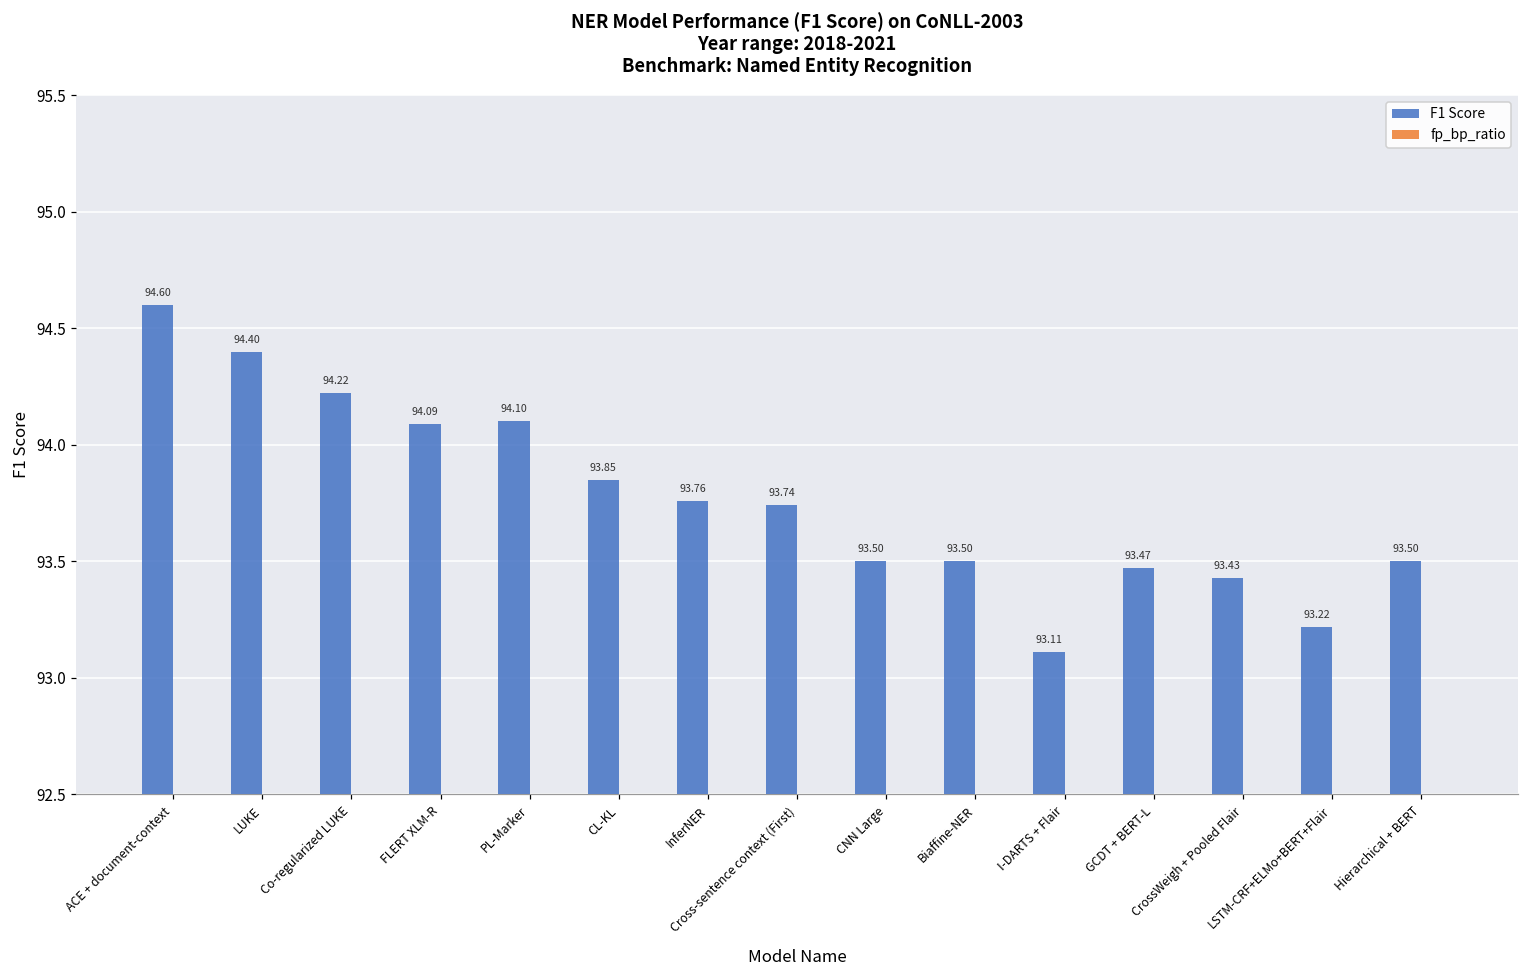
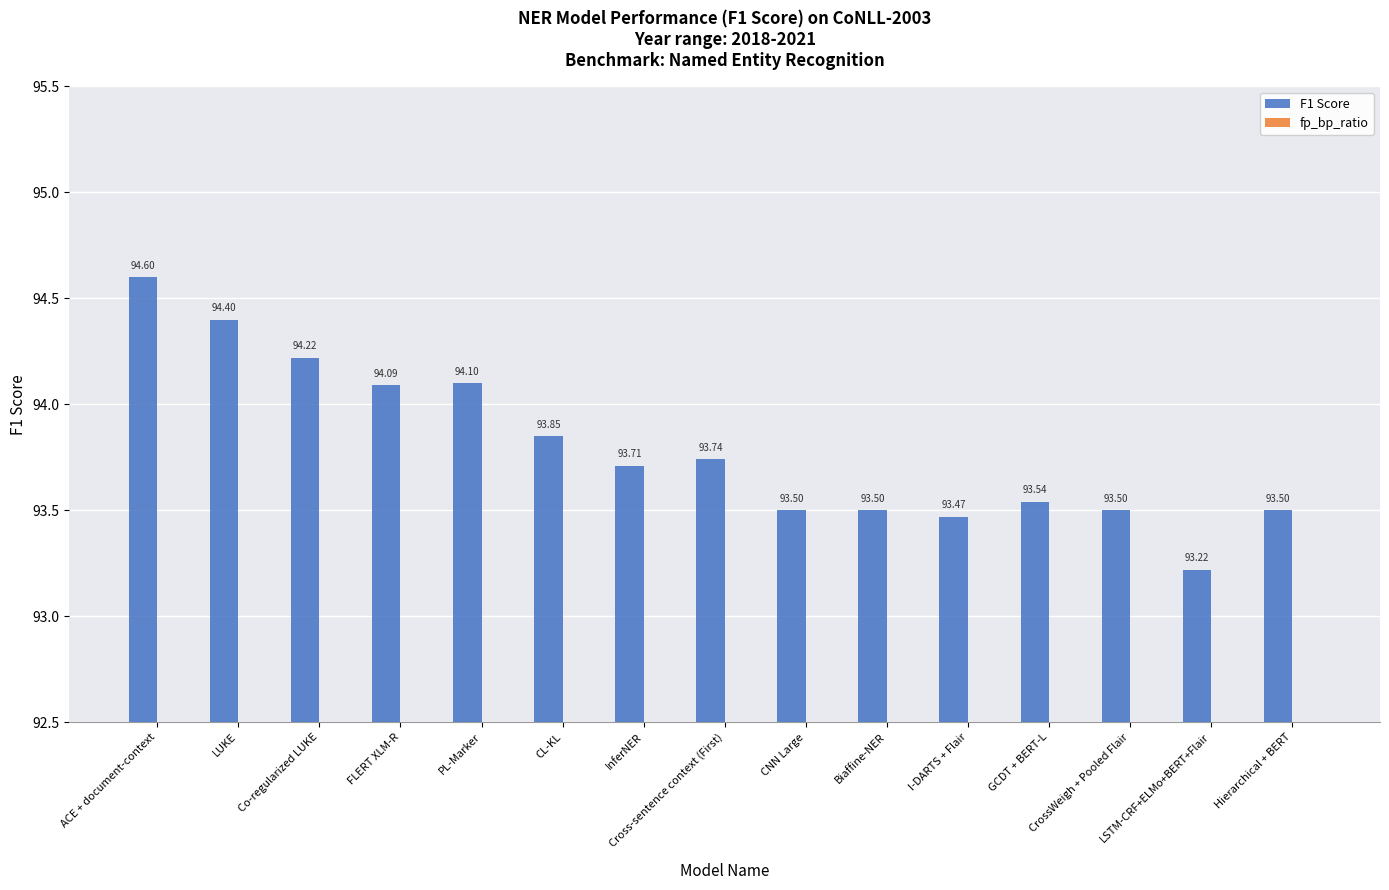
  {
    "F1 Score": {
      "ACE + document-context": 94.60,
      "LUKE": 94.40,
      "Co-regularized LUKE": 94.22,
      "FLERT XLM-R": 94.09,
      "PL-Marker": 94.10,
      "CL-KL": 93.85,
-     "InferNER": 93.76,
+     "InferNER": 93.71,
      "Cross-sentence context (First)": 93.74,
      "CNN Large": 93.50,
      "Biaffine-NER": 93.50,
-     "I-DARTS + Flair": 93.11,
-     "GCDT + BERT-L": 93.47,
-     "CrossWeigh + Pooled Flair": 93.43,
+     "I-DARTS + Flair": 93.47,
+     "GCDT + BERT-L": 93.54,
+     "CrossWeigh + Pooled Flair": 93.50,
      "LSTM-CRF+ELMo+BERT+Flair": 93.22,
      "Hierarchical + BERT": 93.50
    }
  }
